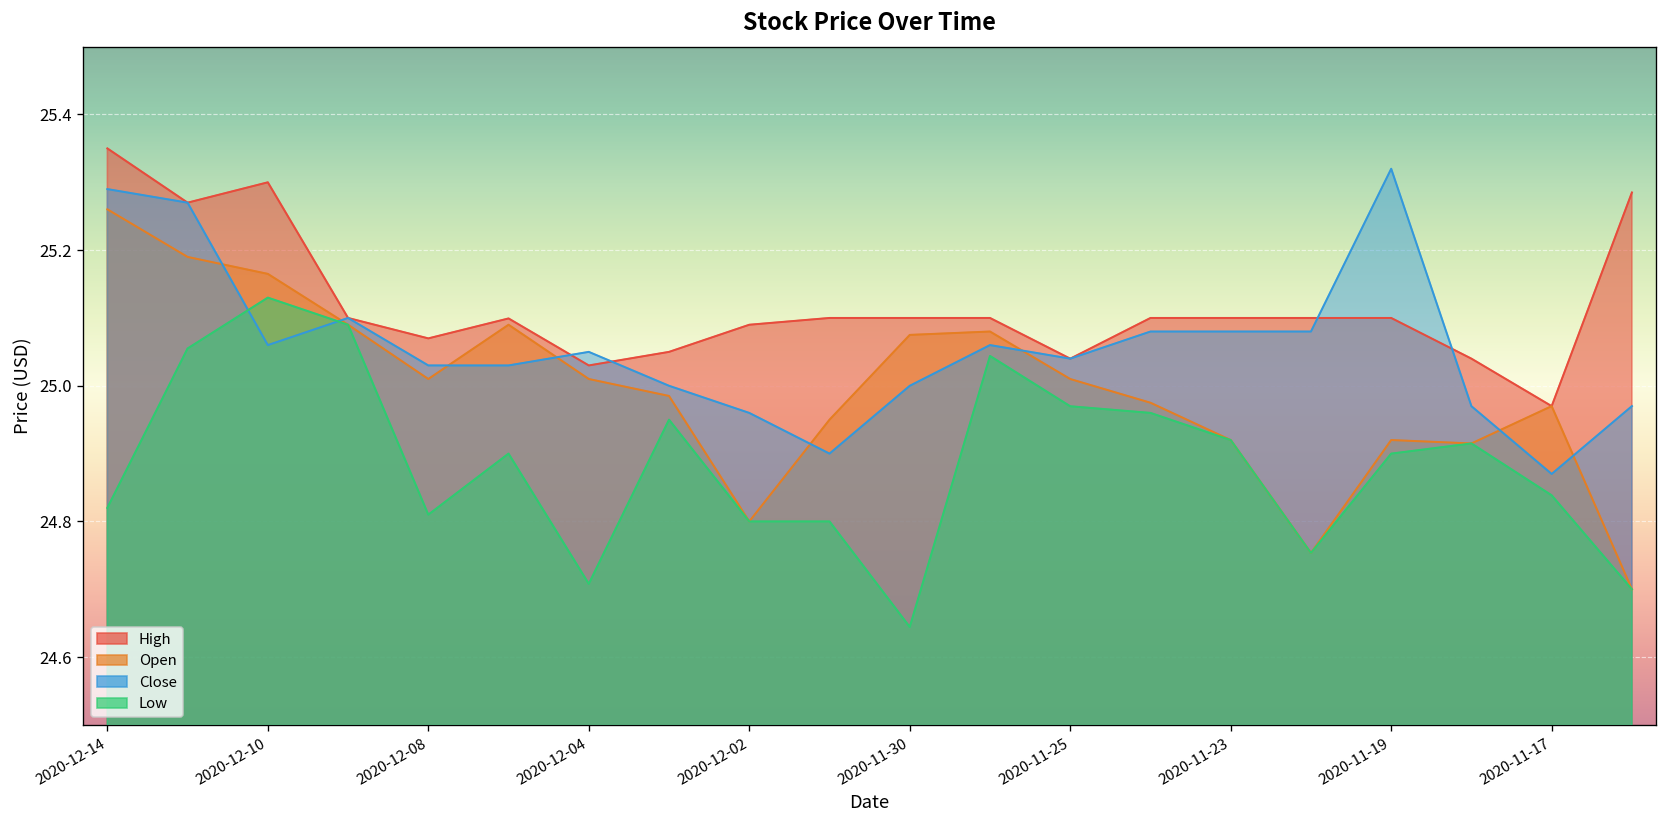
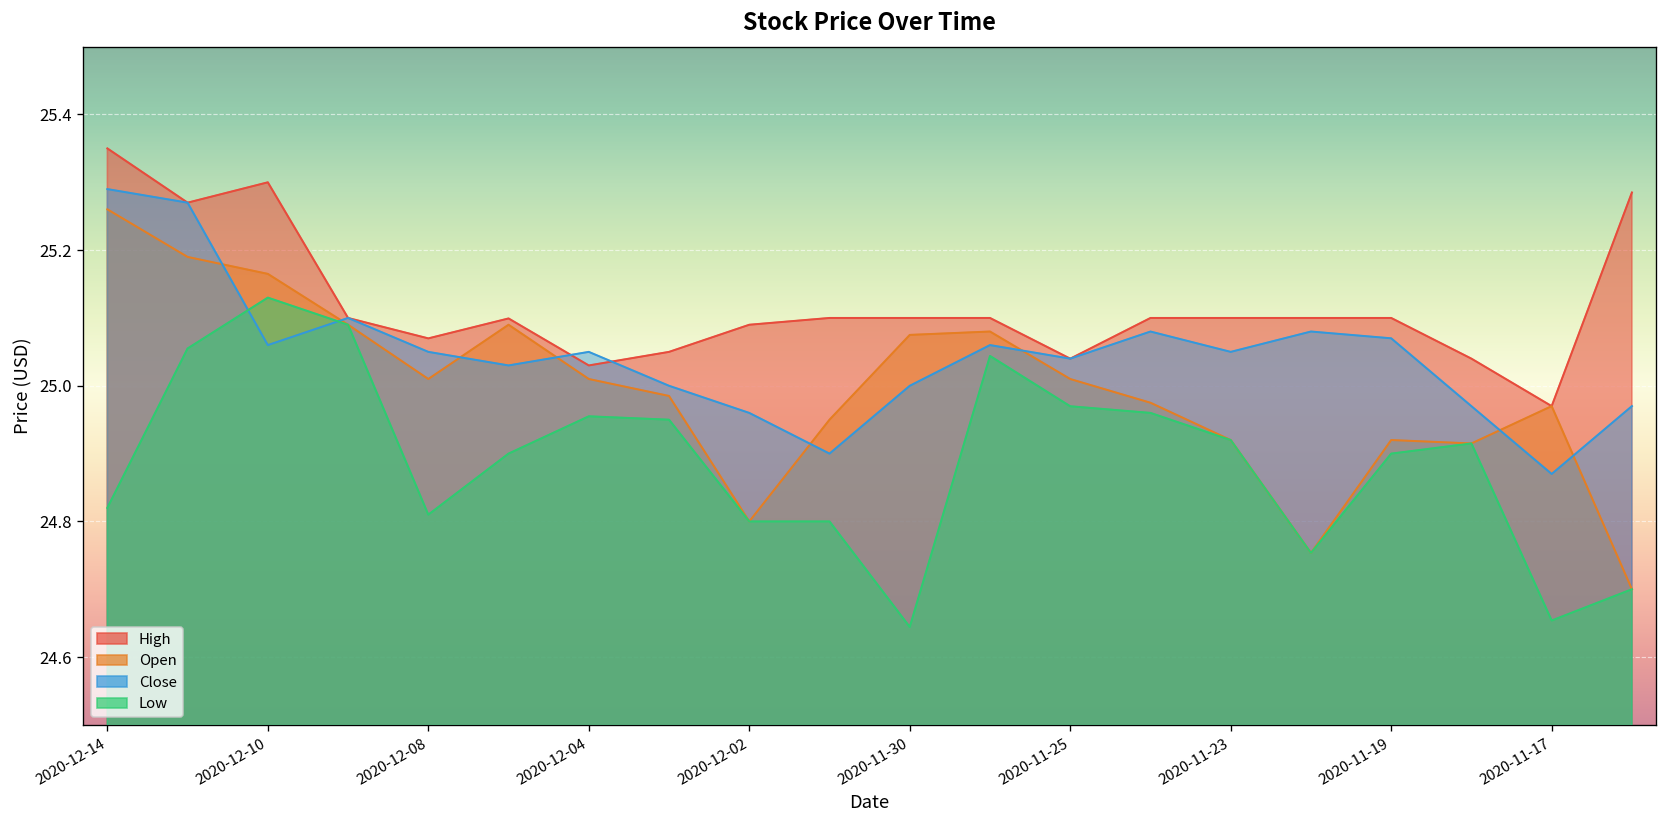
  {
    "Close": {
      "2020-12-14": 25.29,
      "2020-12-10": 25.06,
-     "2020-12-08": 25.03,
+     "2020-12-08": 25.05,
      "2020-12-04": 25.05,
      "2020-12-02": 24.96,
      "2020-11-30": 25.00,
-     "2020-11-23": 25.08,
-     "2020-11-19": 25.32,
+     "2020-11-23": 25.05,
+     "2020-11-19": 25.07,
      "2020-11-17": 24.87
    },
    "Low": {
      "2020-12-14": 24.82,
      "2020-12-10": 25.13,
      "2020-12-08": 24.81,
-     "2020-12-04": 24.71,
+     "2020-12-04": 24.96,
      "2020-11-30": 24.64,
      "2020-11-25": 24.97,
      "2020-11-19": 24.90,
-     "2020-11-17": 24.84
+     "2020-11-17": 24.65
    }
  }
